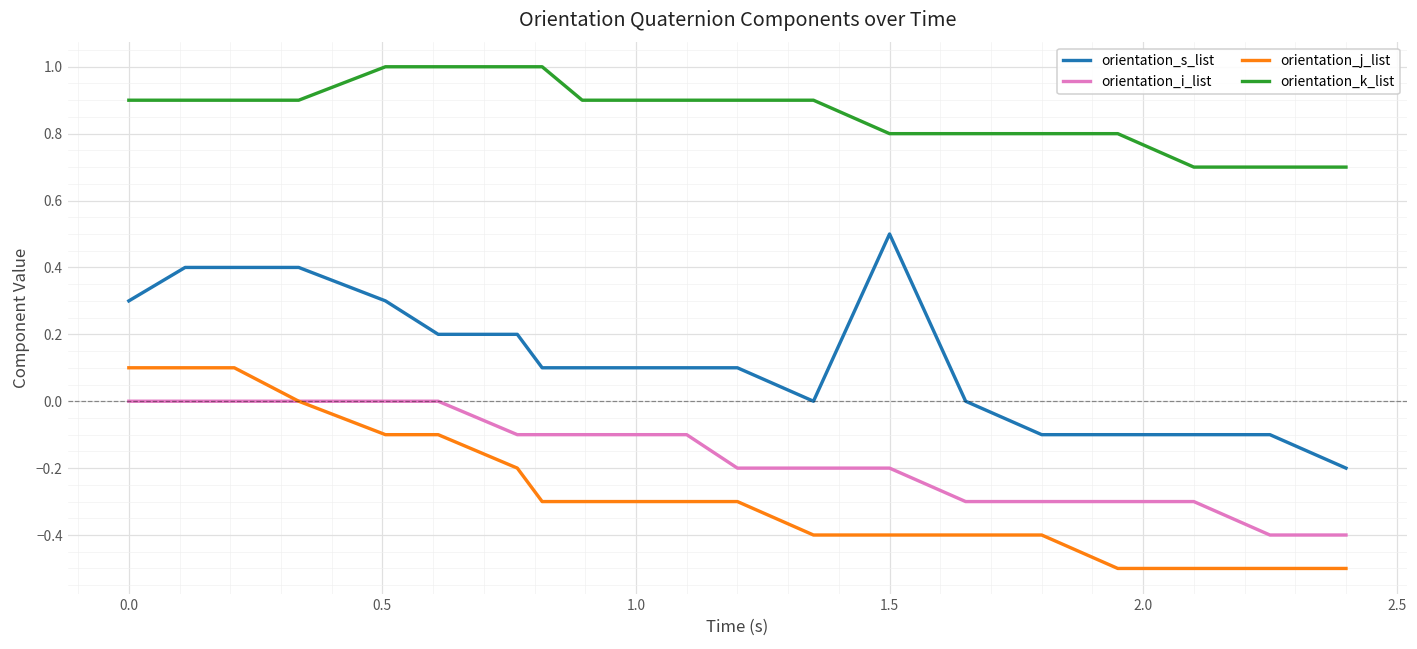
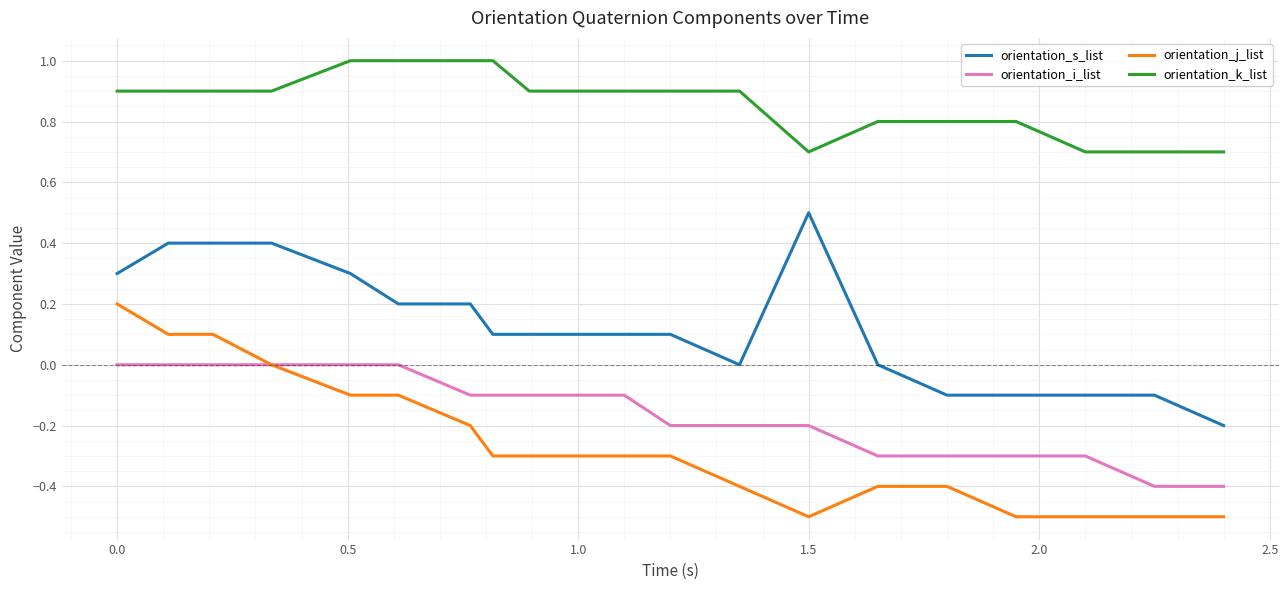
  {
    "orientation_s_list": {
      "0.0": 0.3,
      "1.5": 0.5
    },
    "orientation_i_list": {
      "0.0": 0.0,
      "1.5": -0.2
    },
    "orientation_j_list": {
-     "0.0": 0.1,
-     "1.5": -0.4
+     "0.0": 0.2,
+     "1.5": -0.5
    },
    "orientation_k_list": {
      "0.0": 0.9,
-     "1.5": 0.8
+     "1.5": 0.7
    }
  }
